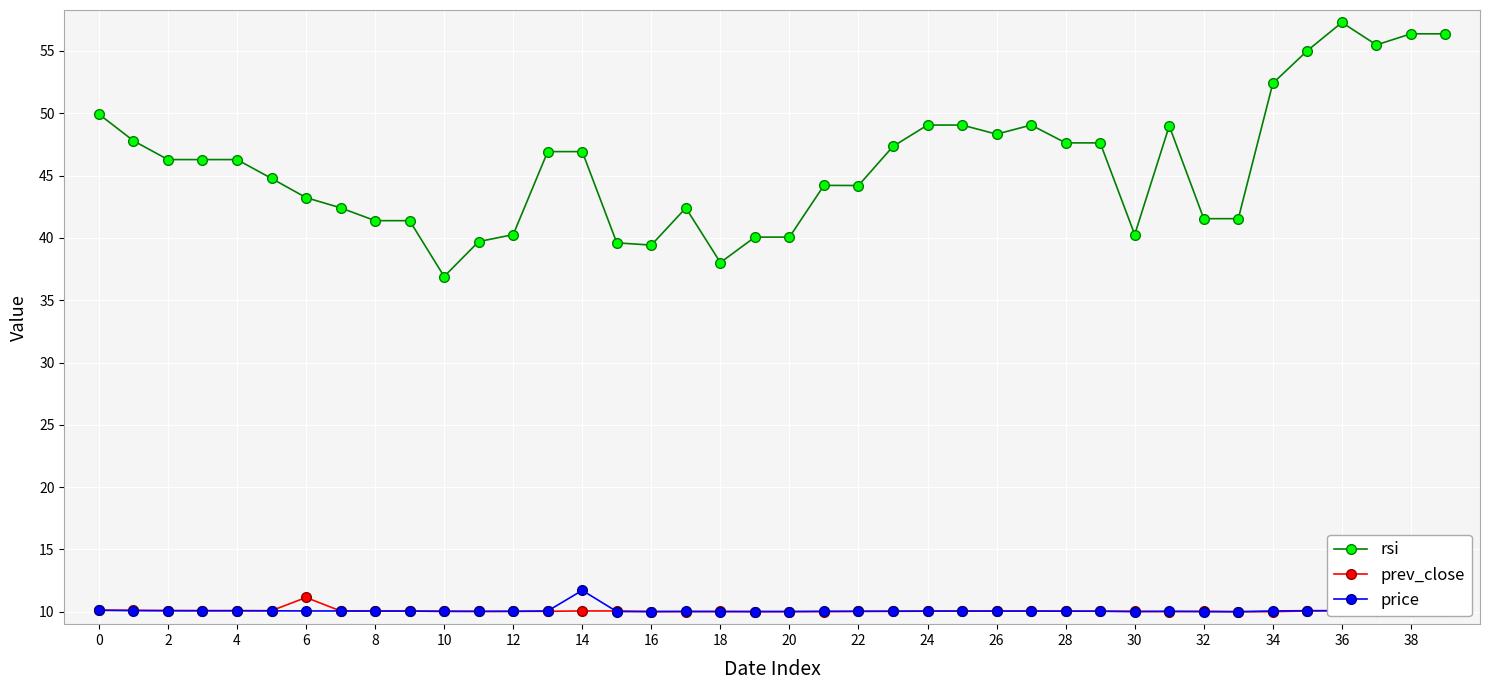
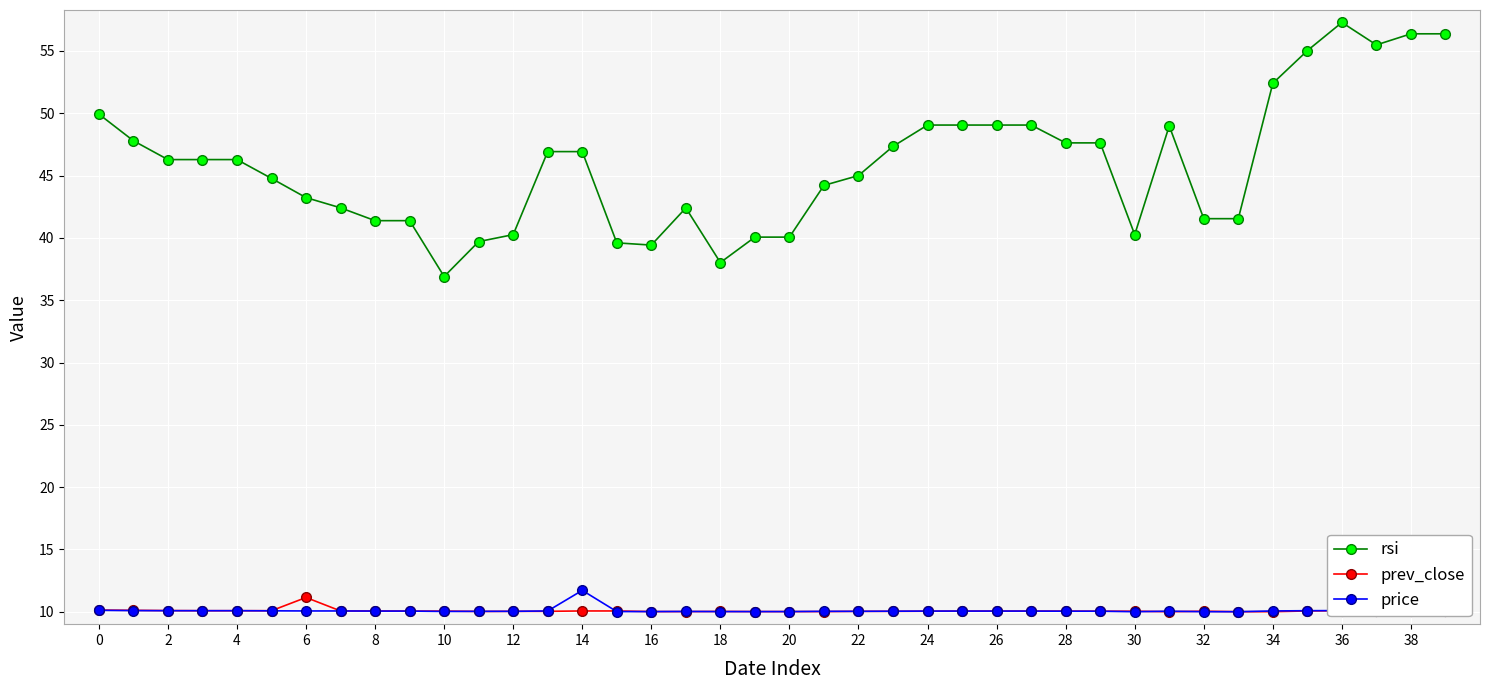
  {
    "rsi": {
      "0": 49.9,
      "2": 46.3,
      "4": 46.3,
      "6": 43.2,
      "8": 41.4,
      "10": 36.9,
      "12": 40.3,
      "14": 46.9,
      "16": 39.4,
      "18": 38.0,
      "20": 40.1,
-     "22": 44.2,
+     "22": 45.0,
      "24": 49.1,
-     "26": 48.3,
+     "26": 49.1,
      "28": 47.6,
      "30": 40.3,
      "32": 41.5,
      "34": 52.4,
      "36": 57.3,
      "38": 56.4
    },
    "prev_close": {
      "6": 11.2,
      "14": 10.1
    },
    "price": {
      "6": 10.1,
      "14": 11.7
    }
  }
